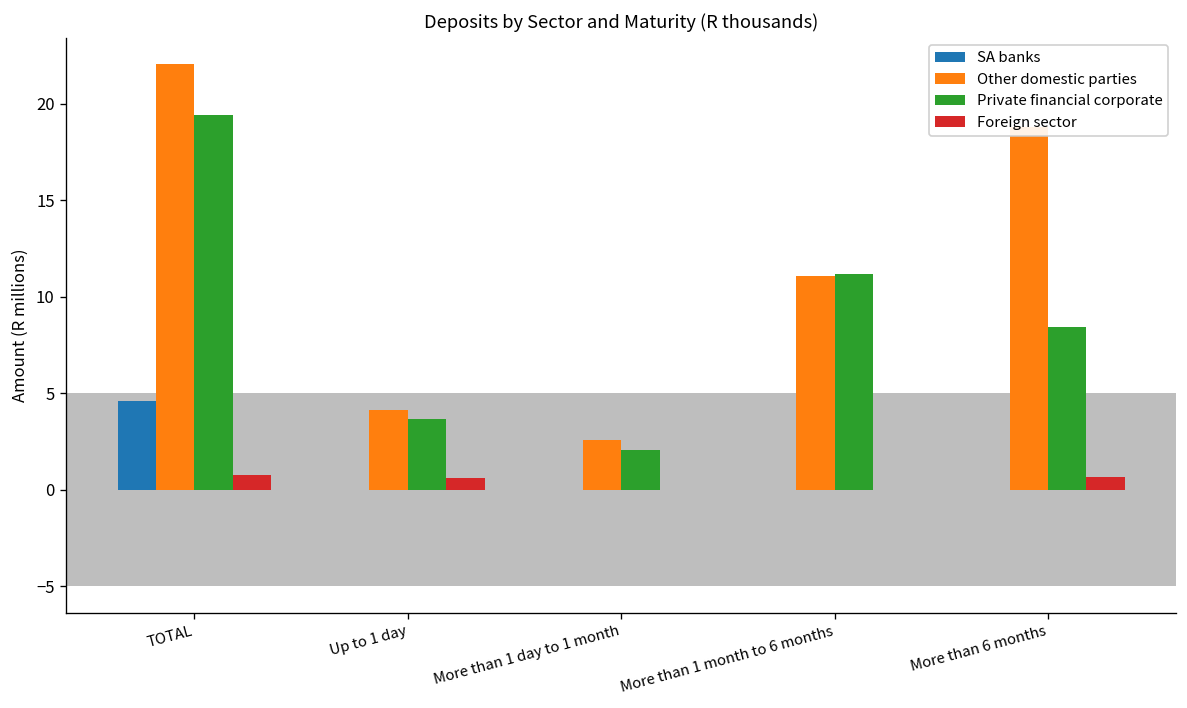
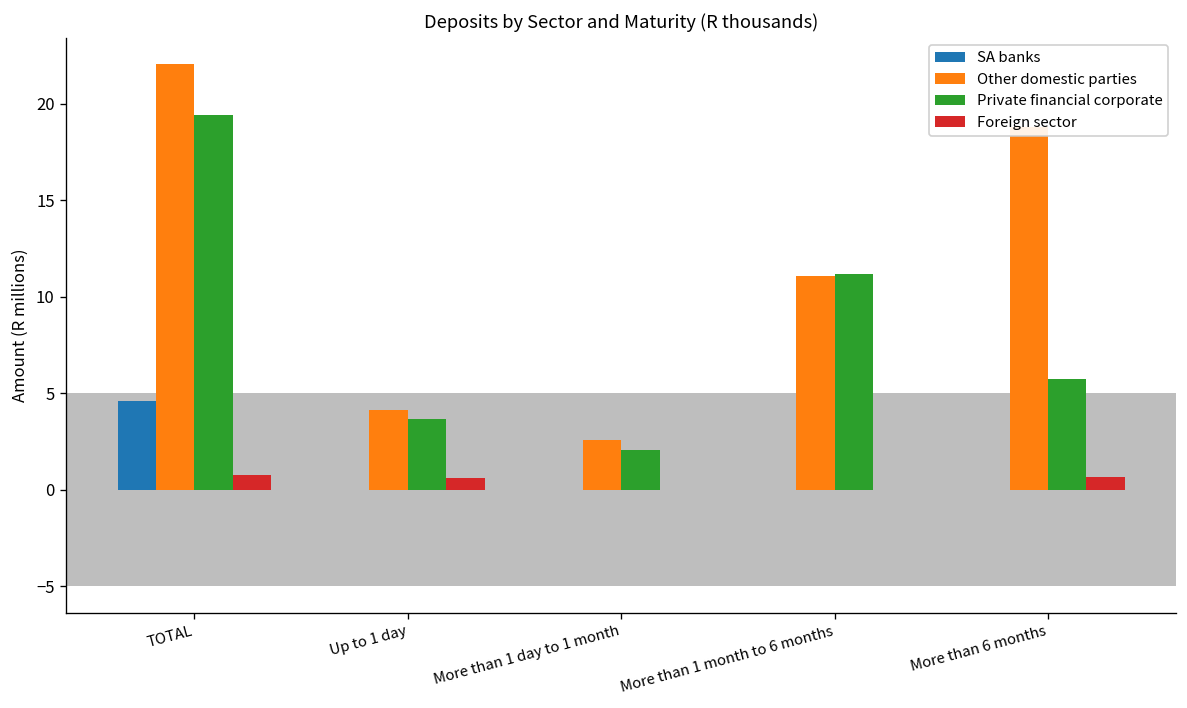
  {
    "SA banks": {
      "TOTAL": 4.6,
      "Up to 1 day": 0.0,
      "More than 1 day to 1 month": 0.0,
      "More than 1 month to 6 months": 0.0,
      "More than 6 months": 0.0
    },
    "Other domestic parties": {
      "TOTAL": 22.1,
      "Up to 1 day": 4.1,
      "More than 1 day to 1 month": 2.6,
      "More than 1 month to 6 months": 11.1
    },
    "Private financial corporate": {
      "TOTAL": 19.4,
      "Up to 1 day": 3.7,
      "More than 1 day to 1 month": 2.1,
      "More than 1 month to 6 months": 11.2,
-     "More than 6 months": 8.4
+     "More than 6 months": 5.7
    },
    "Foreign sector": {
      "TOTAL": 0.8,
      "Up to 1 day": 0.6,
      "More than 1 day to 1 month": 0.0,
      "More than 1 month to 6 months": 0.0,
      "More than 6 months": 0.7
    }
  }
